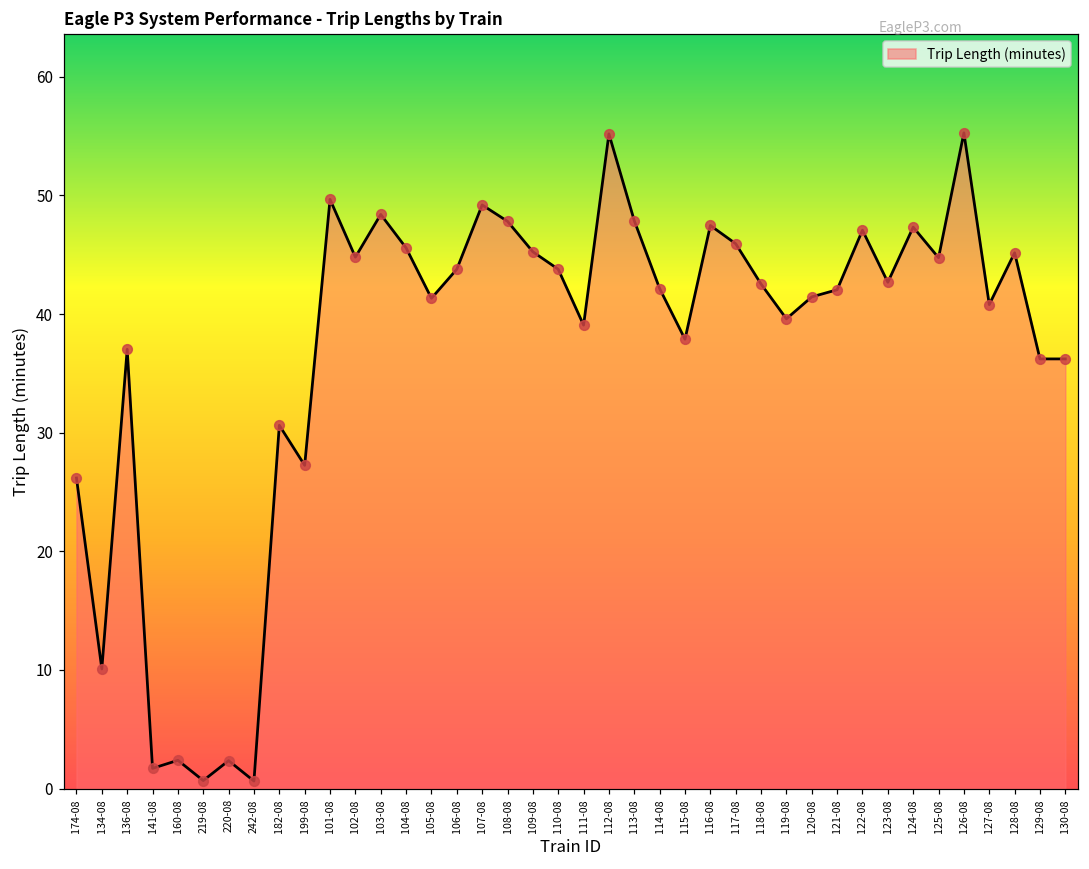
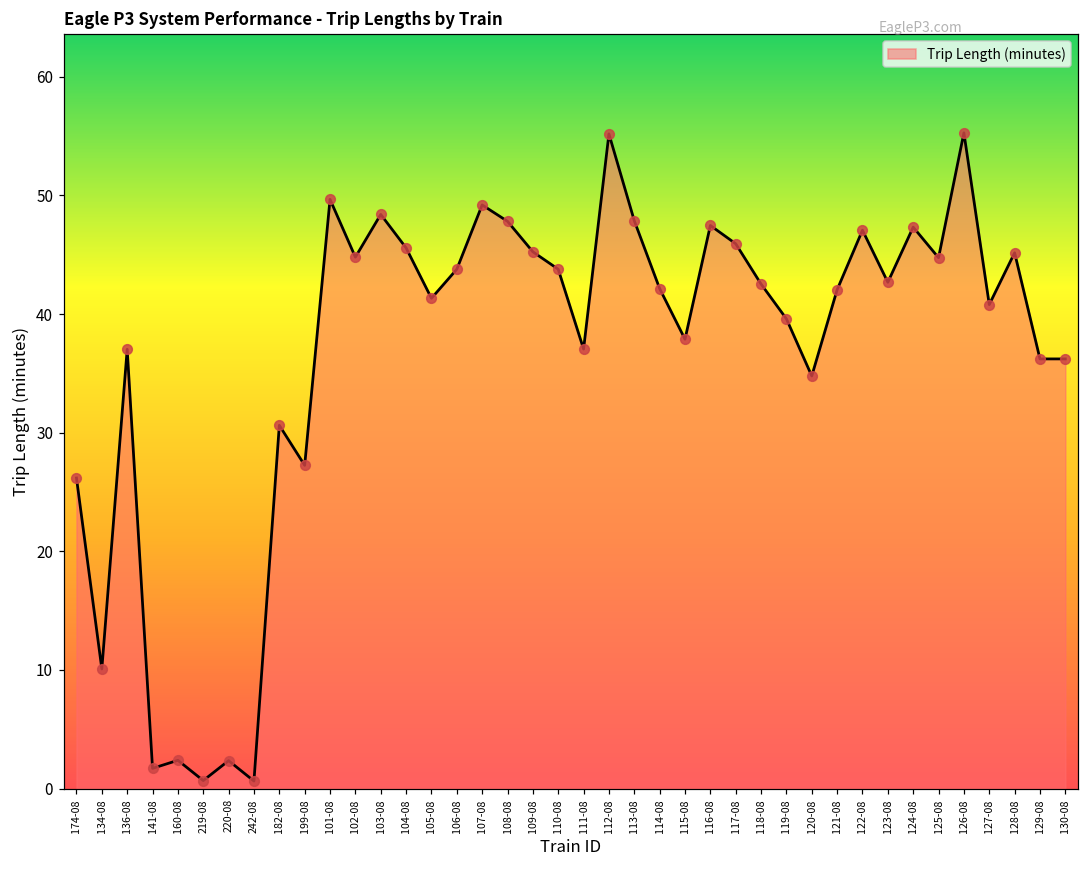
  {
    "174-08": 26.2,
    "134-08": 10.1,
    "136-08": 37.0,
    "141-08": 1.7,
    "160-08": 2.4,
    "219-08": 0.7,
    "220-08": 2.4,
    "242-08": 0.6,
    "182-08": 30.6,
    "199-08": 27.3,
    "101-08": 49.7,
    "102-08": 44.8,
    "103-08": 48.4,
    "104-08": 45.6,
    "105-08": 41.3,
    "106-08": 43.8,
    "107-08": 49.2,
    "108-08": 47.8,
    "109-08": 45.3,
    "110-08": 43.8,
-   "111-08": 39.1,
+   "111-08": 37.1,
    "112-08": 55.2,
    "113-08": 47.9,
    "114-08": 42.2,
    "115-08": 37.9,
    "116-08": 47.5,
    "117-08": 45.9,
    "118-08": 42.5,
    "119-08": 39.6,
-   "120-08": 41.5,
+   "120-08": 34.8,
    "121-08": 42.1,
    "122-08": 47.1,
    "123-08": 42.7,
    "124-08": 47.3,
    "125-08": 44.8,
    "126-08": 55.3,
    "127-08": 40.8,
    "128-08": 45.2,
    "129-08": 36.2,
    "130-08": 36.2
  }
